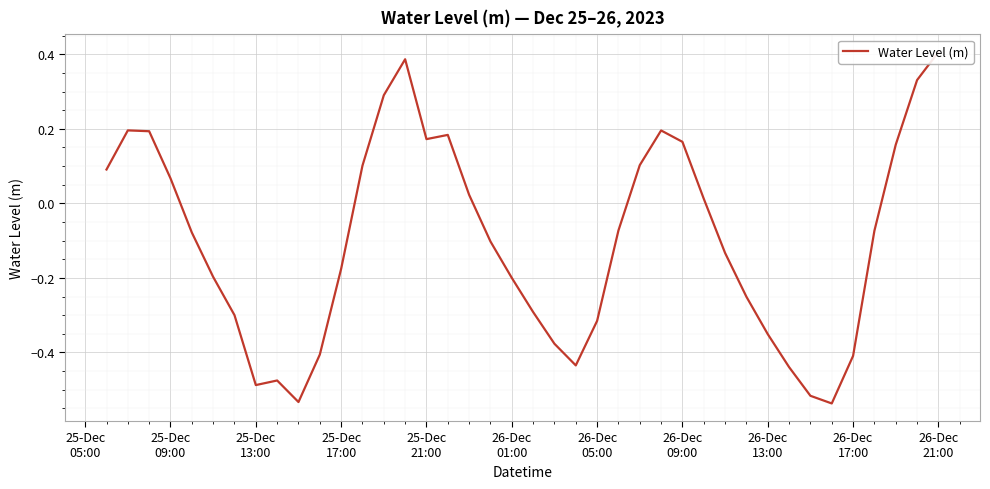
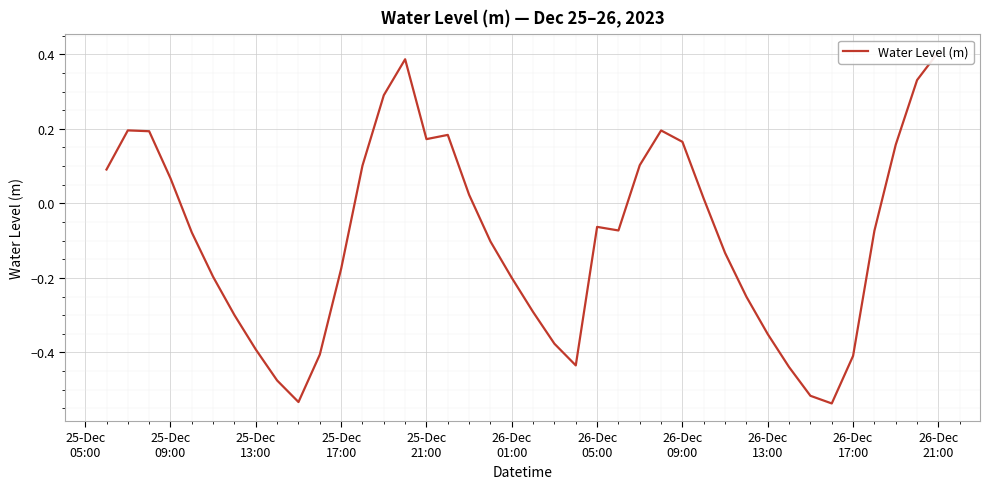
  {
    "25-Dec 09:00": 0.07,
-   "25-Dec 13:00": -0.49,
+   "25-Dec 13:00": -0.39,
    "25-Dec 17:00": -0.18,
    "25-Dec 21:00": 0.17,
    "26-Dec 01:00": -0.20,
-   "26-Dec 05:00": -0.32,
+   "26-Dec 05:00": -0.06,
    "26-Dec 09:00": 0.17,
    "26-Dec 13:00": -0.35,
    "26-Dec 17:00": -0.41
  }
